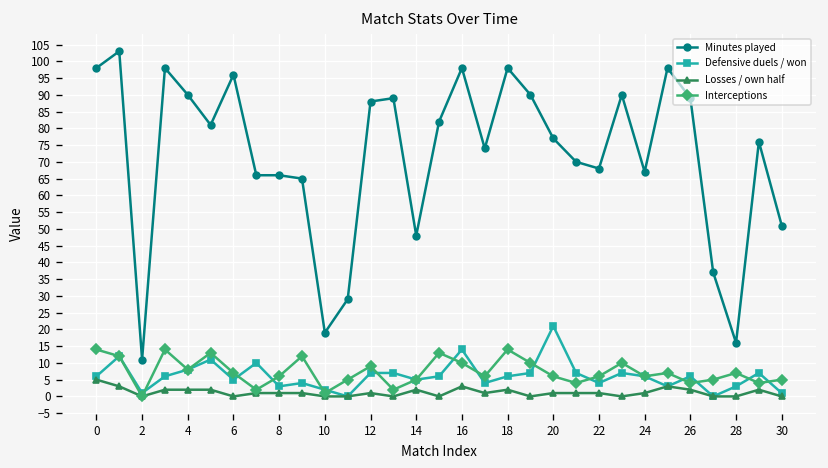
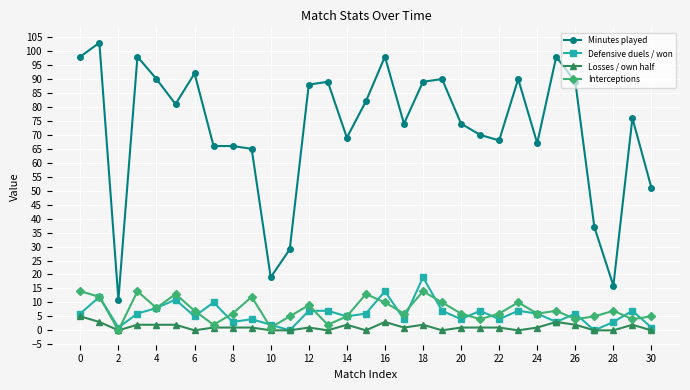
  {
    "Minutes played": {
      "0": 98,
      "2": 11,
      "4": 90,
-     "6": 96,
+     "6": 92,
      "8": 66,
      "10": 19,
      "12": 88,
-     "14": 48,
+     "14": 69,
      "16": 98,
-     "18": 98,
-     "20": 77,
+     "18": 89,
+     "20": 74,
      "22": 68,
      "24": 67,
      "28": 16,
      "30": 51
    },
    "Defensive duels / won": {
      "0": 6,
      "2": 1,
      "6": 5,
      "8": 3,
      "10": 2,
      "12": 7,
      "16": 14,
-     "18": 6,
-     "20": 21,
+     "18": 19,
+     "20": 4,
      "22": 4,
      "26": 6,
      "28": 3,
      "30": 1
    }
  }
